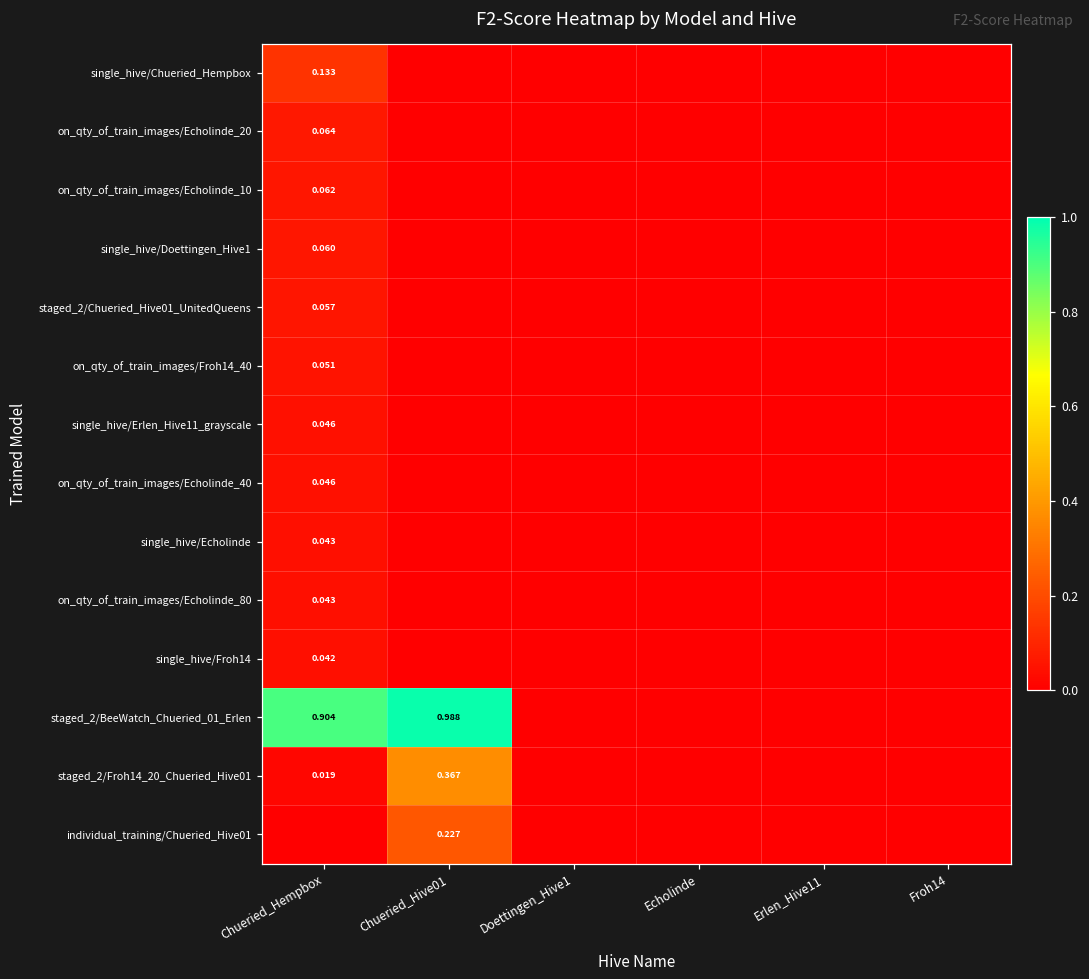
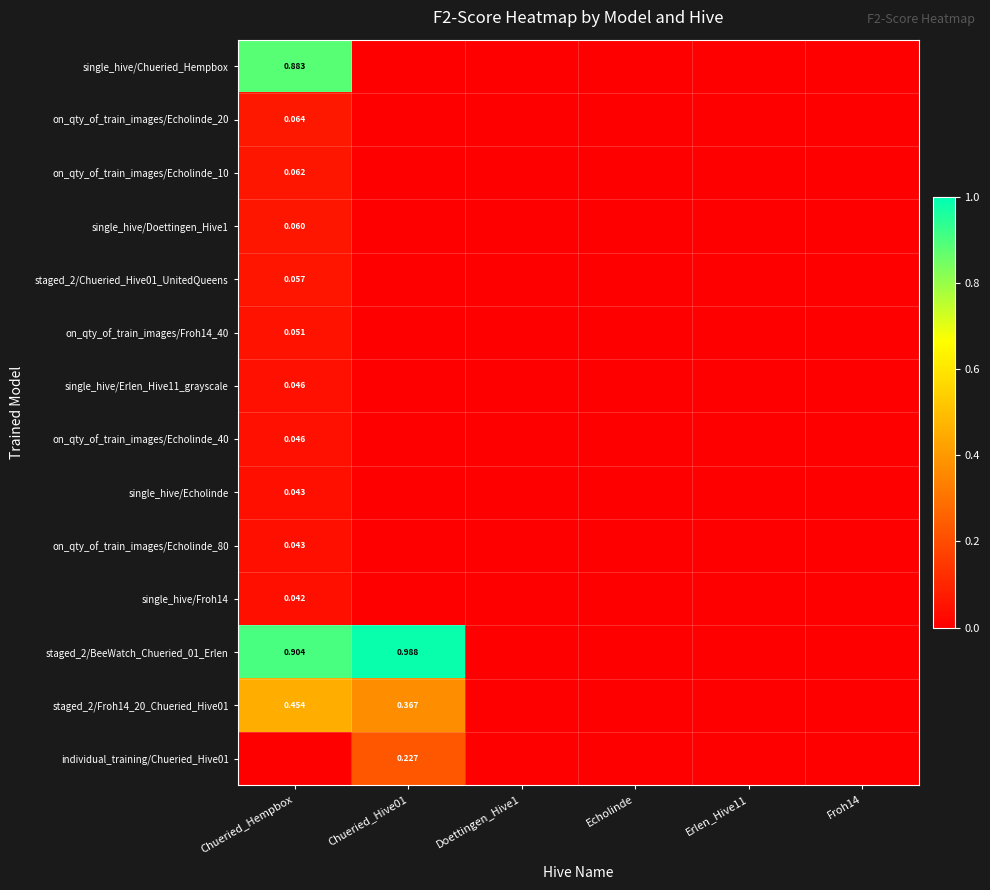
  {
    "single_hive/Chueried_Hempbox": {
-     "Chueried_Hempbox": 0.133
+     "Chueried_Hempbox": 0.883
    },
    "on_qty_of_train_images/Echolinde_20": {
      "Chueried_Hempbox": 0.064
    },
    "on_qty_of_train_images/Echolinde_10": {
      "Chueried_Hempbox": 0.062
    },
    "single_hive/Doettingen_Hive1": {
      "Chueried_Hempbox": 0.060
    },
    "staged_2/Chueried_Hive01_UnitedQueens": {
      "Chueried_Hempbox": 0.057
    },
    "on_qty_of_train_images/Froh14_40": {
      "Chueried_Hempbox": 0.051
    },
    "single_hive/Erlen_Hive11_grayscale": {
      "Chueried_Hempbox": 0.046
    },
    "on_qty_of_train_images/Echolinde_40": {
      "Chueried_Hempbox": 0.046
    },
    "single_hive/Echolinde": {
      "Chueried_Hempbox": 0.043
    },
    "on_qty_of_train_images/Echolinde_80": {
      "Chueried_Hempbox": 0.043
    },
    "single_hive/Froh14": {
      "Chueried_Hempbox": 0.042
    },
    "staged_2/BeeWatch_Chueried_01_Erlen": {
      "Chueried_Hempbox": 0.904,
      "Chueried_Hive01": 0.988
    },
    "staged_2/Froh14_20_Chueried_Hive01": {
-     "Chueried_Hempbox": 0.019,
+     "Chueried_Hempbox": 0.454,
      "Chueried_Hive01": 0.367
    },
    "individual_training/Chueried_Hive01": {
      "Chueried_Hive01": 0.227
    }
  }
